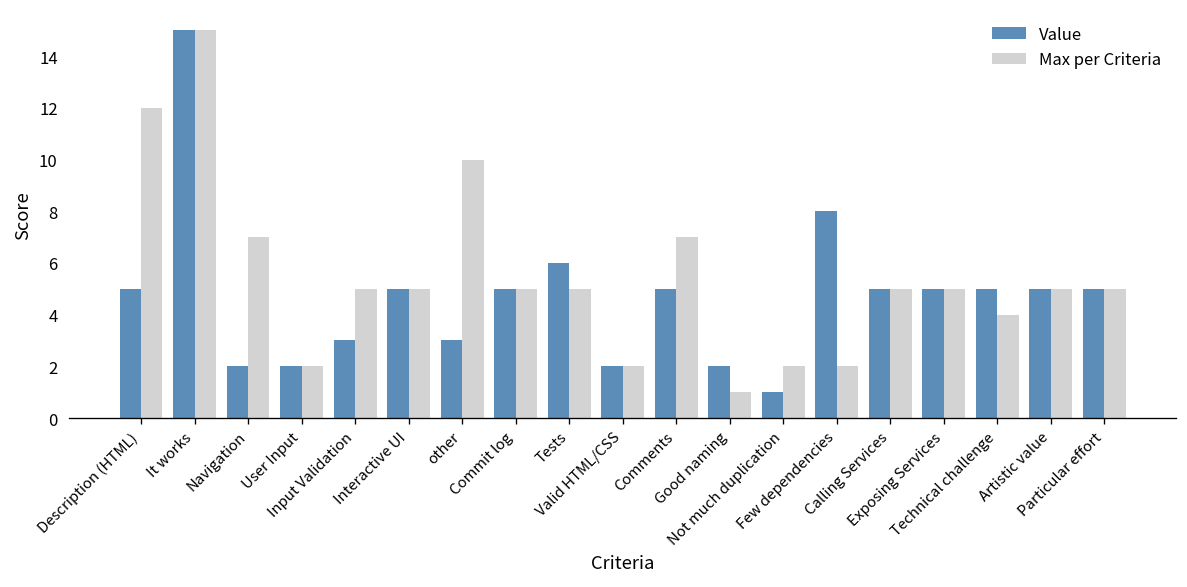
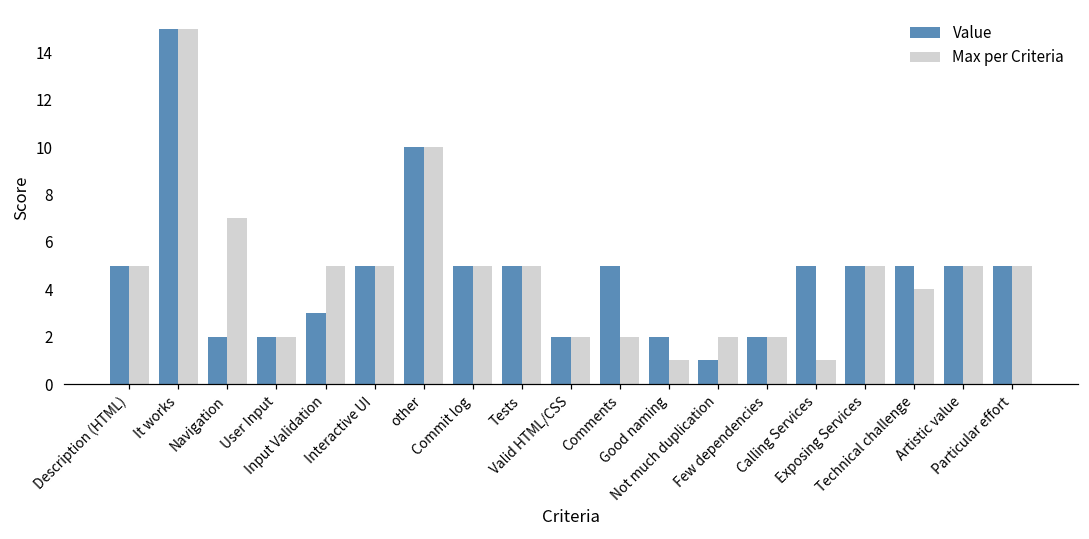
  {
    "Value": {
      "Description (HTML)": 5,
      "It works": 15,
      "Navigation": 2,
      "User Input": 2,
      "Input Validation": 3,
      "Interactive UI": 5,
-     "other": 3,
+     "other": 10,
      "Commit log": 5,
-     "Tests": 6,
+     "Tests": 5,
      "Valid HTML/CSS": 2,
      "Comments": 5,
      "Good naming": 2,
      "Not much duplication": 1,
-     "Few dependencies": 8,
+     "Few dependencies": 2,
      "Calling Services": 5,
      "Exposing Services": 5,
      "Technical challenge": 5,
      "Artistic value": 5,
      "Particular effort": 5
    },
    "Max per Criteria": {
-     "Description (HTML)": 12,
+     "Description (HTML)": 5,
      "It works": 15,
      "Navigation": 7,
      "User Input": 2,
      "Input Validation": 5,
      "Interactive UI": 5,
      "other": 10,
      "Commit log": 5,
      "Tests": 5,
      "Valid HTML/CSS": 2,
-     "Comments": 7,
+     "Comments": 2,
      "Good naming": 1,
      "Not much duplication": 2,
      "Few dependencies": 2,
-     "Calling Services": 5,
+     "Calling Services": 1,
      "Exposing Services": 5,
      "Technical challenge": 4,
      "Artistic value": 5,
      "Particular effort": 5
    }
  }
